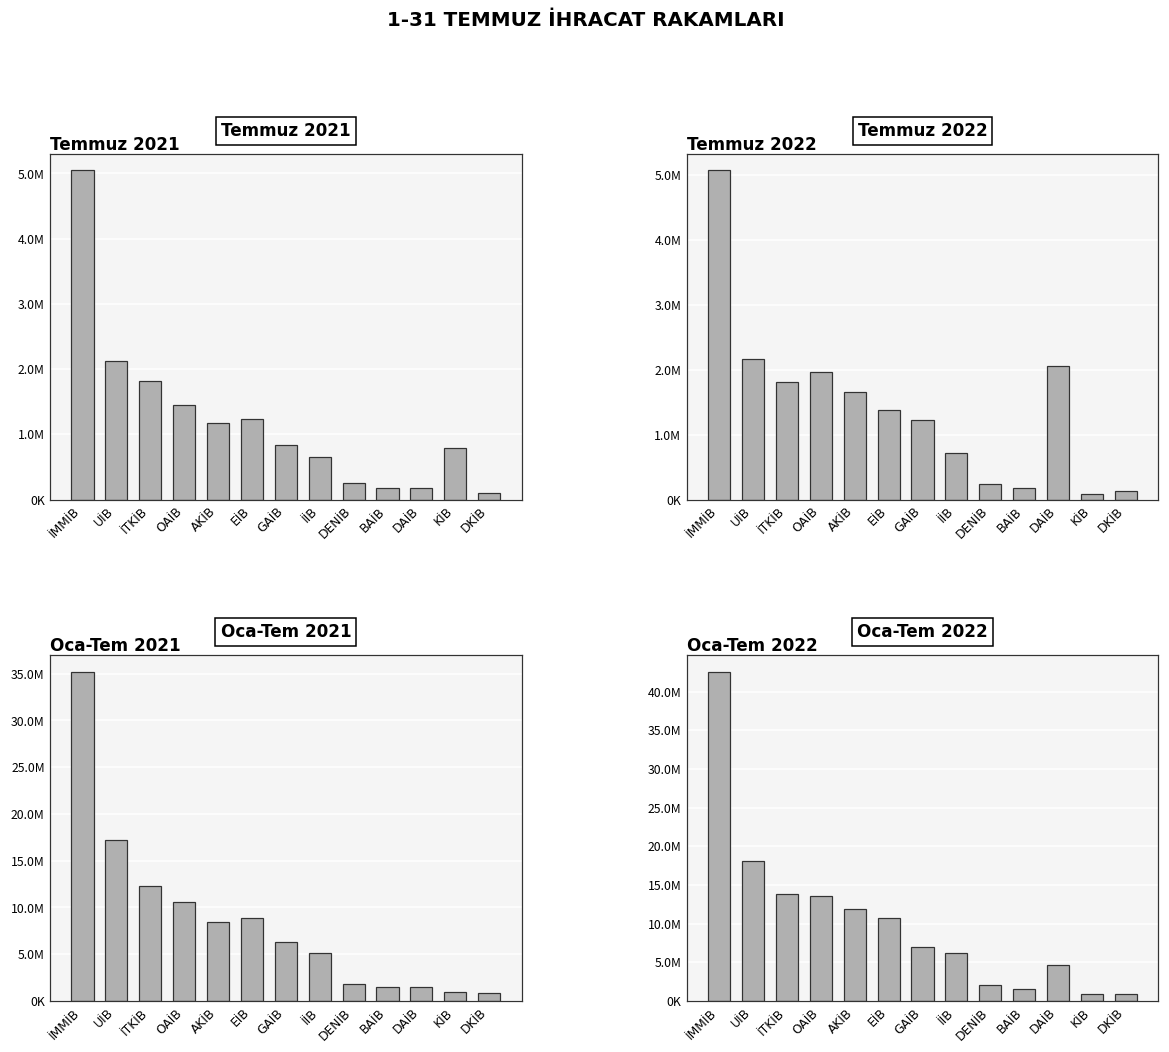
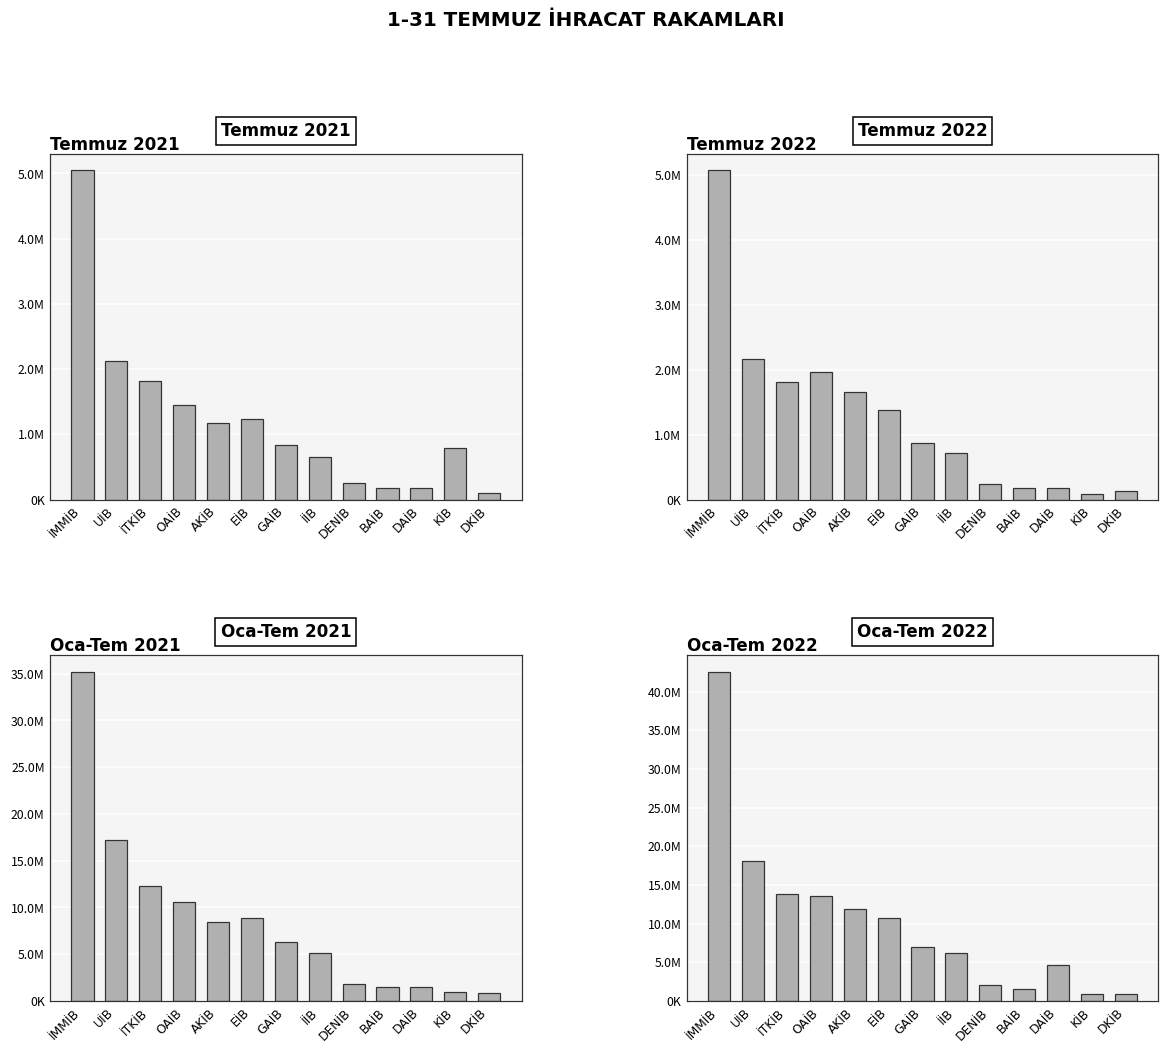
  {
    "Temmuz 2021": {
      "İMMİB": 5000000,
      "UİB": 2100000,
      "İTKİB": 1800000,
      "OAİB": 1500000,
      "AKİB": 1200000,
      "EİB": 1200000,
      "GAİB": 800000,
      "İİB": 600000,
      "DENİB": 300000,
      "BAİB": 200000,
      "DAİB": 200000,
      "KİB": 800000,
      "DKİB": 100000
    },
    "Temmuz 2022": {
      "İMMİB": 5100000,
      "UİB": 2200000,
      "İTKİB": 1800000,
      "OAİB": 2000000,
      "AKİB": 1700000,
      "EİB": 1400000,
-     "GAİB": 1200000,
+     "GAİB": 900000,
      "İİB": 700000,
      "DENİB": 200000,
      "BAİB": 200000,
-     "DAİB": 2100000,
+     "DAİB": 200000,
      "KİB": 100000,
      "DKİB": 100000
    },
    "Oca-Tem 2021": {
      "İMMİB": 35000000,
      "UİB": 17000000,
      "İTKİB": 12000000,
      "OAİB": 11000000,
      "AKİB": 8000000,
      "EİB": 9000000,
      "GAİB": 6000000,
      "İİB": 5000000,
      "DENİB": 2000000,
      "BAİB": 1000000,
      "DAİB": 1000000,
      "KİB": 1000000,
      "DKİB": 1000000
    },
    "Oca-Tem 2022": {
      "İMMİB": 43000000,
      "UİB": 18000000,
      "İTKİB": 14000000,
      "OAİB": 14000000,
      "AKİB": 12000000,
      "EİB": 11000000,
      "GAİB": 7000000,
      "İİB": 6000000,
      "DENİB": 2000000,
      "BAİB": 2000000,
      "DAİB": 5000000,
      "KİB": 1000000,
      "DKİB": 1000000
    }
  }
